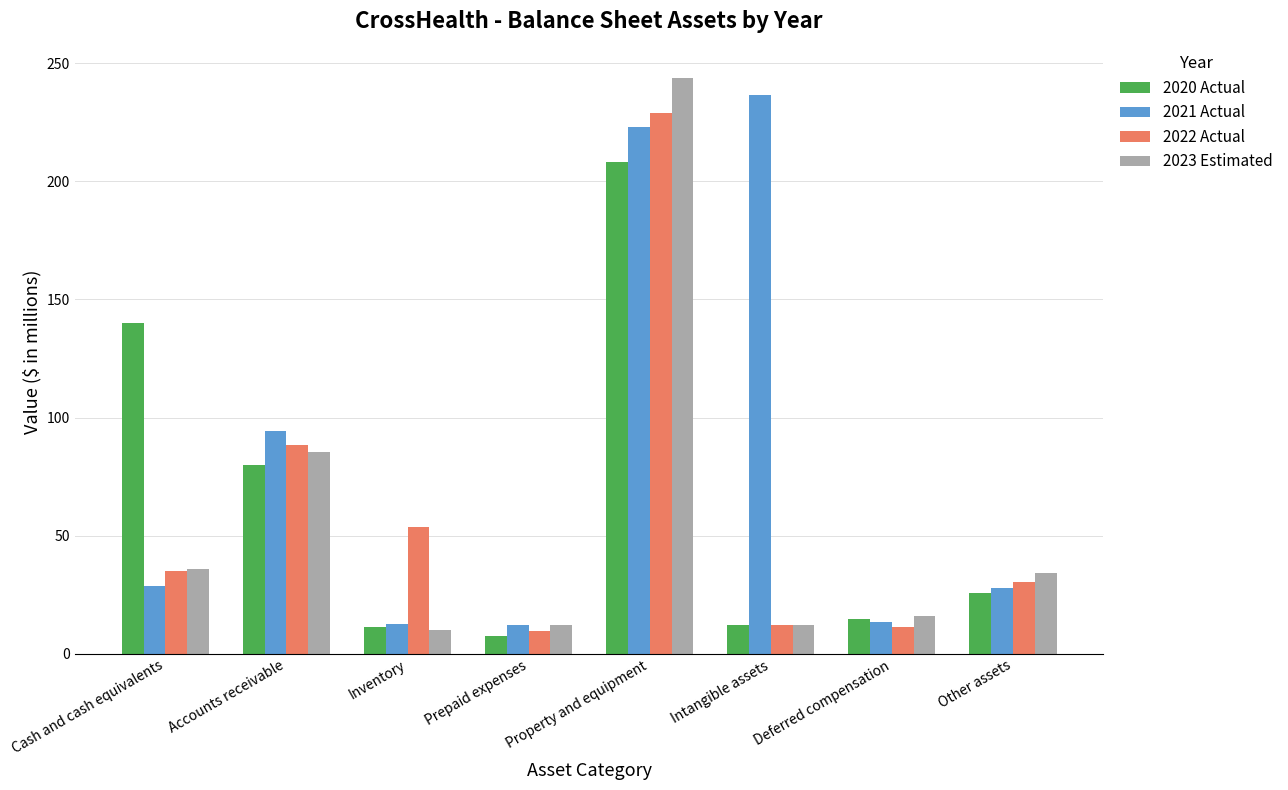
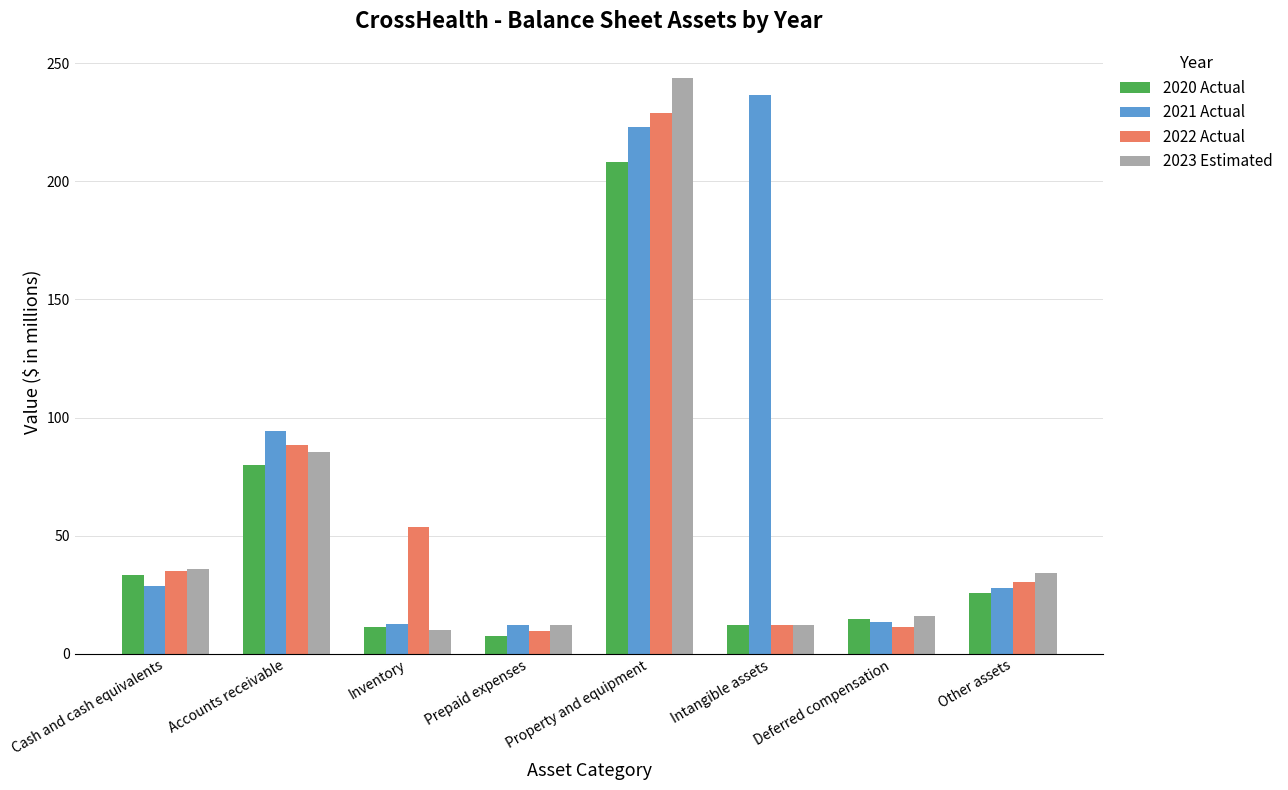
  {
    "2020 Actual": {
-     "Cash and cash equivalents": 140,
+     "Cash and cash equivalents": 33,
      "Accounts receivable": 80,
      "Inventory": 11,
      "Prepaid expenses": 8,
      "Property and equipment": 208,
      "Intangible assets": 12,
      "Deferred compensation": 15,
      "Other assets": 26
    },
    "2021 Actual": {
      "Cash and cash equivalents": 29,
      "Accounts receivable": 95,
      "Inventory": 13,
      "Prepaid expenses": 12,
      "Property and equipment": 223,
      "Intangible assets": 237,
      "Deferred compensation": 13,
      "Other assets": 28
    },
    "2022 Actual": {
      "Cash and cash equivalents": 35,
      "Accounts receivable": 88,
      "Inventory": 54,
      "Prepaid expenses": 10,
      "Property and equipment": 229,
      "Intangible assets": 12,
      "Deferred compensation": 11,
      "Other assets": 30
    },
    "2023 Estimated": {
      "Cash and cash equivalents": 36,
      "Accounts receivable": 85,
      "Inventory": 10,
      "Prepaid expenses": 12,
      "Property and equipment": 244,
      "Intangible assets": 12,
      "Deferred compensation": 16,
      "Other assets": 34
    }
  }
